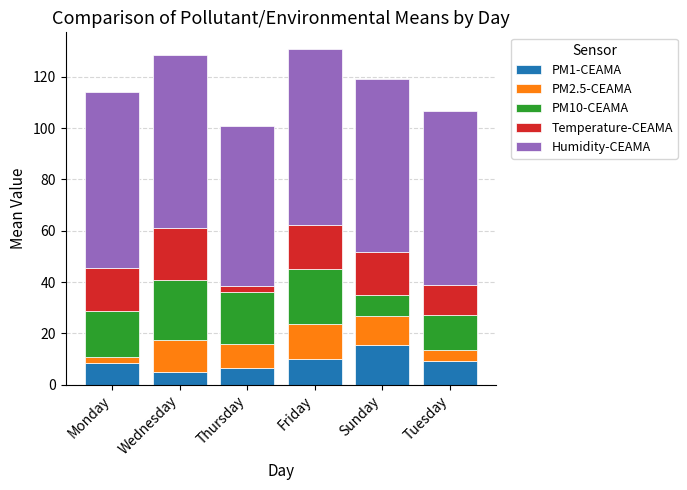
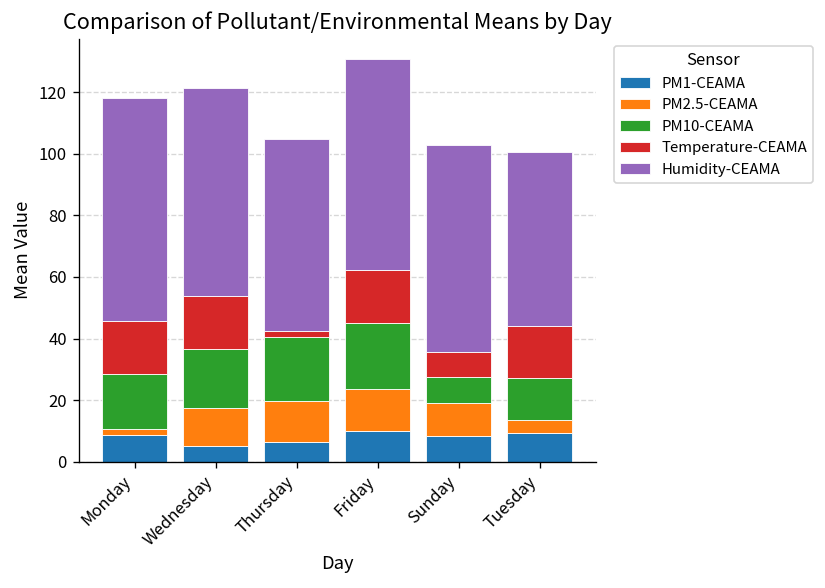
  {
    "PM1-CEAMA": {
      "Monday": 9,
      "Wednesday": 5,
      "Thursday": 6,
      "Friday": 10,
-     "Sunday": 16,
+     "Sunday": 8,
      "Tuesday": 9
    },
    "PM2.5-CEAMA": {
      "Monday": 2,
      "Wednesday": 12,
-     "Thursday": 9,
+     "Thursday": 13,
      "Friday": 13,
      "Sunday": 11,
      "Tuesday": 4
    },
    "PM10-CEAMA": {
      "Monday": 18,
-     "Wednesday": 23,
+     "Wednesday": 19,
      "Thursday": 21,
      "Friday": 22,
      "Sunday": 8,
      "Tuesday": 14
    },
    "Temperature-CEAMA": {
      "Monday": 17,
-     "Wednesday": 20,
+     "Wednesday": 17,
      "Thursday": 2,
      "Friday": 17,
-     "Sunday": 17,
-     "Tuesday": 12
+     "Sunday": 8,
+     "Tuesday": 17
    },
    "Humidity-CEAMA": {
-     "Monday": 68,
+     "Monday": 73,
      "Wednesday": 67,
      "Thursday": 62,
      "Friday": 68,
      "Sunday": 67,
-     "Tuesday": 68
+     "Tuesday": 57
    }
  }
